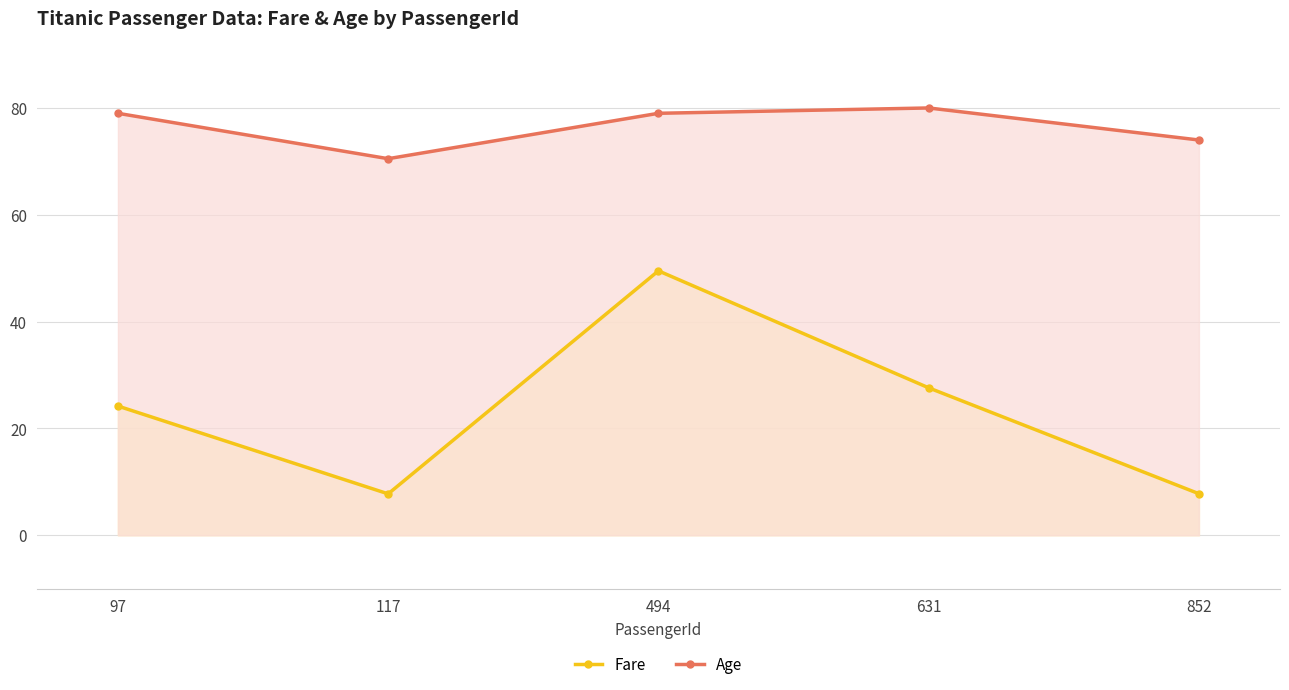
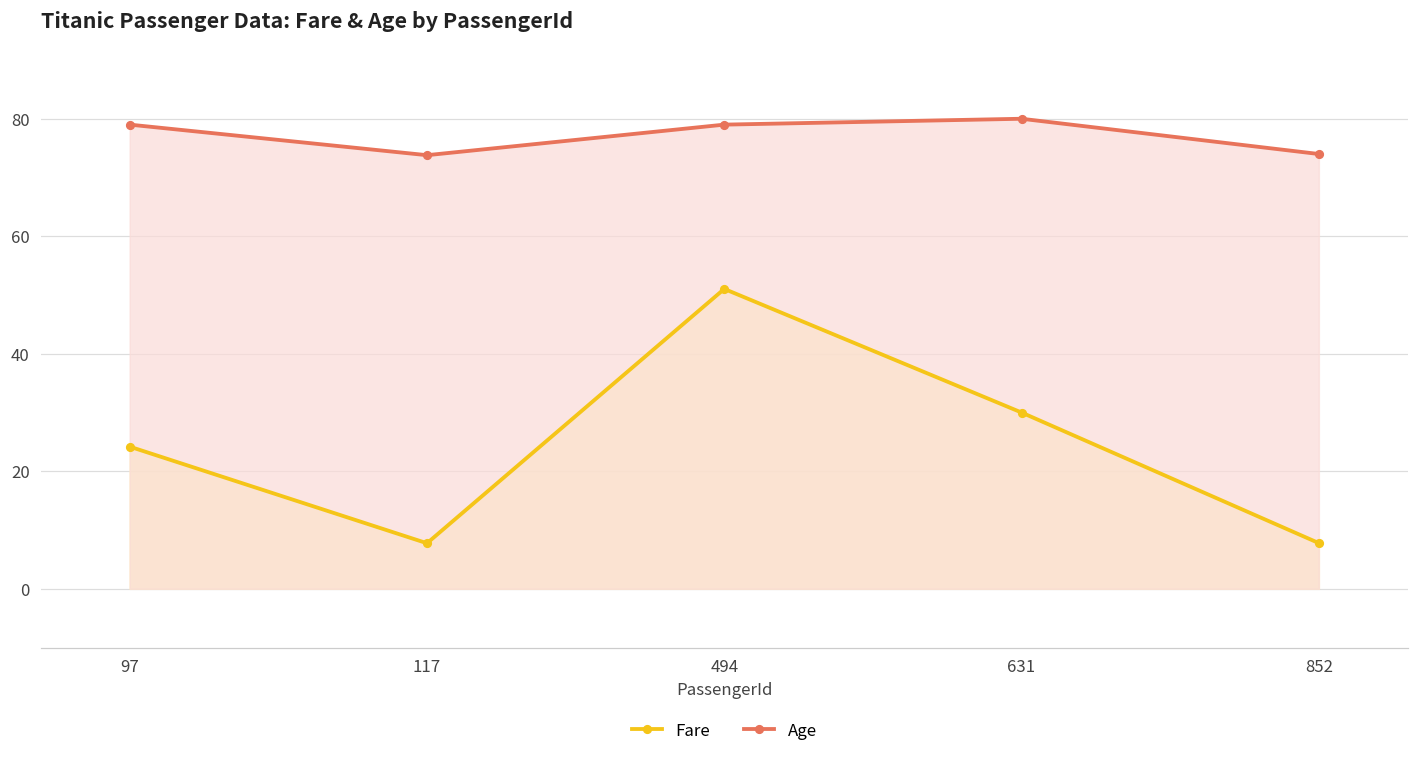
  {
    "Fare": {
      "97": 24,
      "117": 8,
-     "494": 50,
-     "631": 28,
+     "494": 51,
+     "631": 30,
      "852": 8
    },
    "Age": {
      "97": 79,
-     "117": 71,
+     "117": 74,
      "494": 79,
      "631": 80,
      "852": 74
    }
  }
